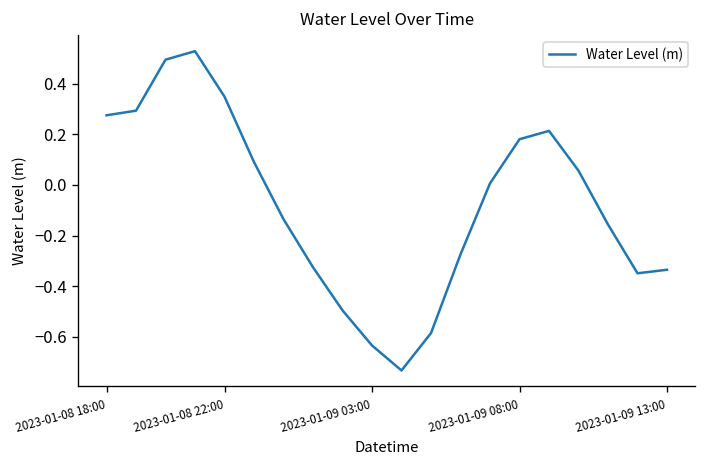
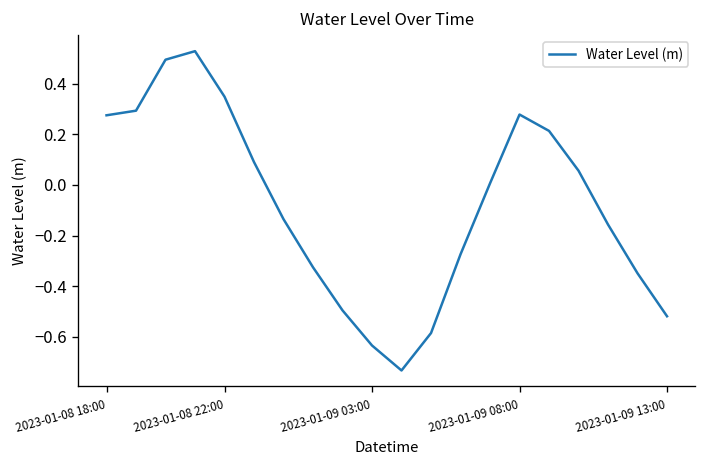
  {
    "2023-01-08 18:00": 0.28,
    "2023-01-08 22:00": 0.35,
    "2023-01-09 03:00": -0.63,
-   "2023-01-09 08:00": 0.18,
-   "2023-01-09 13:00": -0.33
+   "2023-01-09 08:00": 0.28,
+   "2023-01-09 13:00": -0.52
  }
